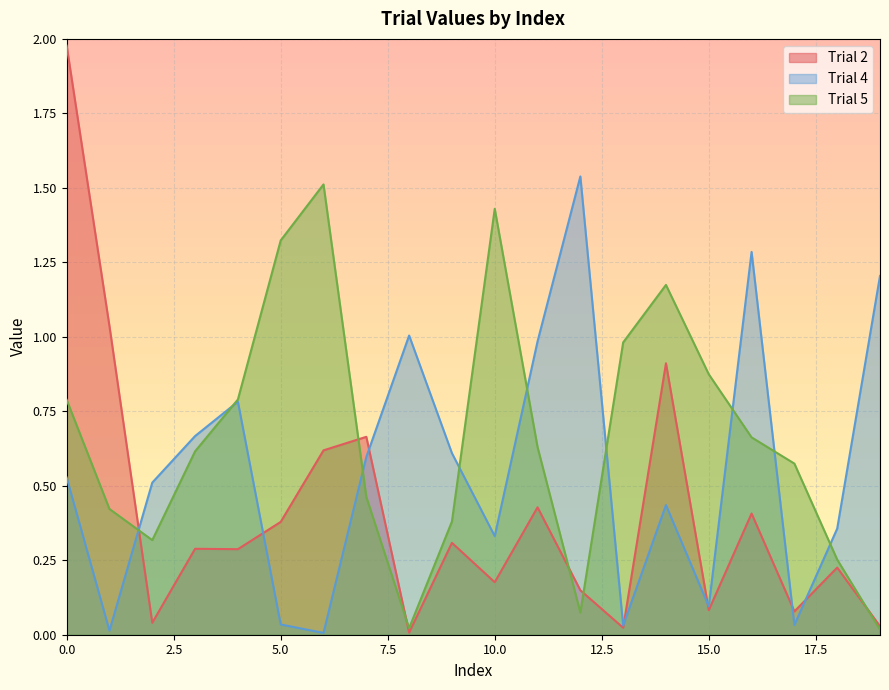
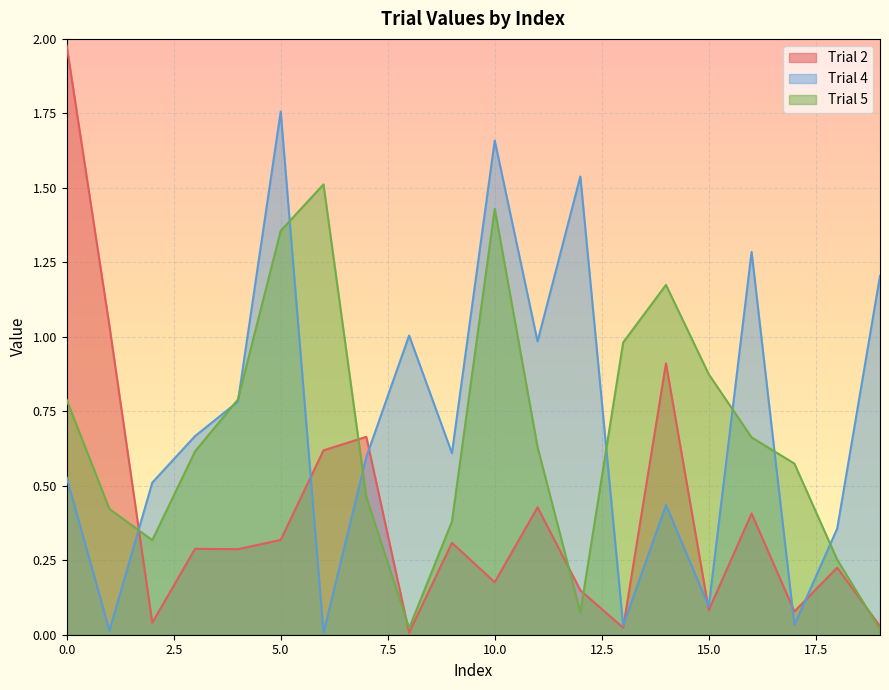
  {
    "Trial 2": {
      "0.0": 1.98,
-     "5.0": 0.38,
+     "5.0": 0.32,
      "10.0": 0.18,
      "15.0": 0.08
    },
    "Trial 4": {
      "0.0": 0.53,
-     "5.0": 0.03,
-     "10.0": 0.33,
+     "5.0": 1.76,
+     "10.0": 1.66,
      "15.0": 0.10
    },
    "Trial 5": {
      "0.0": 0.79,
-     "5.0": 1.32,
+     "5.0": 1.36,
      "10.0": 1.43,
      "15.0": 0.87
    }
  }
